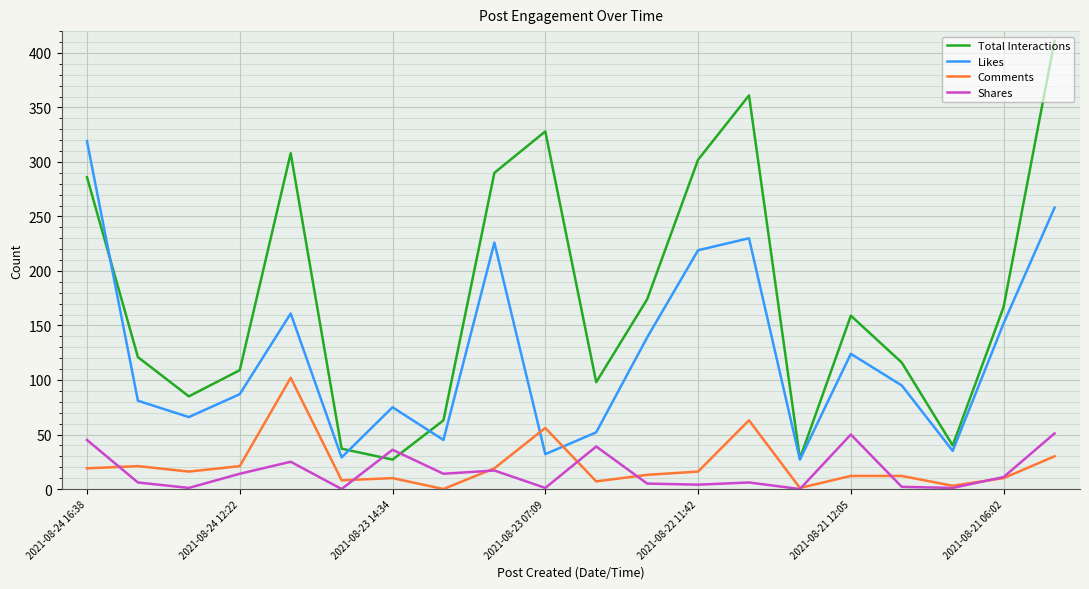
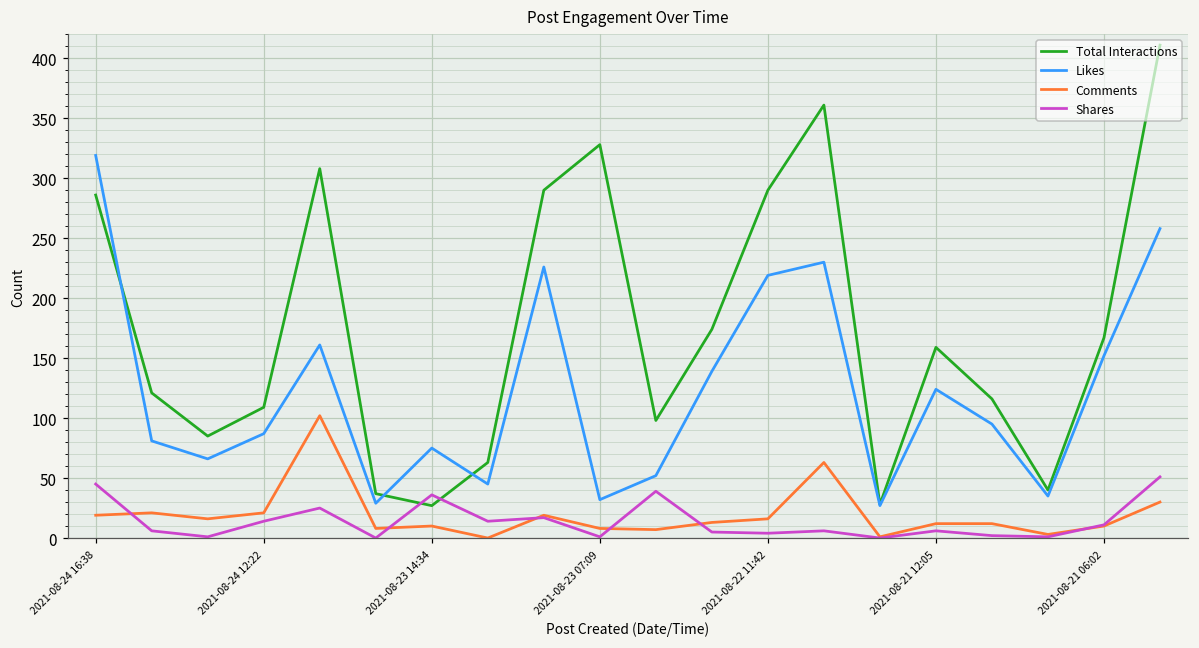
  {
    "Total Interactions": {
      "2021-08-24 16:38": 286,
      "2021-08-24 12:22": 109,
      "2021-08-23 14:34": 27,
      "2021-08-23 07:09": 328,
-     "2021-08-22 11:42": 302,
+     "2021-08-22 11:42": 290,
      "2021-08-21 12:05": 159,
      "2021-08-21 06:02": 167
    },
    "Likes": {
      "2021-08-24 16:38": 319,
      "2021-08-24 12:22": 87,
      "2021-08-23 14:34": 75,
      "2021-08-23 07:09": 32,
      "2021-08-22 11:42": 219,
      "2021-08-21 12:05": 124,
      "2021-08-21 06:02": 152
    },
    "Comments": {
      "2021-08-24 16:38": 19,
      "2021-08-24 12:22": 21,
      "2021-08-23 14:34": 10,
-     "2021-08-23 07:09": 56,
+     "2021-08-23 07:09": 8,
      "2021-08-22 11:42": 16,
      "2021-08-21 12:05": 12
    },
    "Shares": {
      "2021-08-24 16:38": 45,
      "2021-08-24 12:22": 14,
      "2021-08-23 14:34": 36,
      "2021-08-23 07:09": 1,
      "2021-08-22 11:42": 4,
-     "2021-08-21 12:05": 50
+     "2021-08-21 12:05": 6
    }
  }
